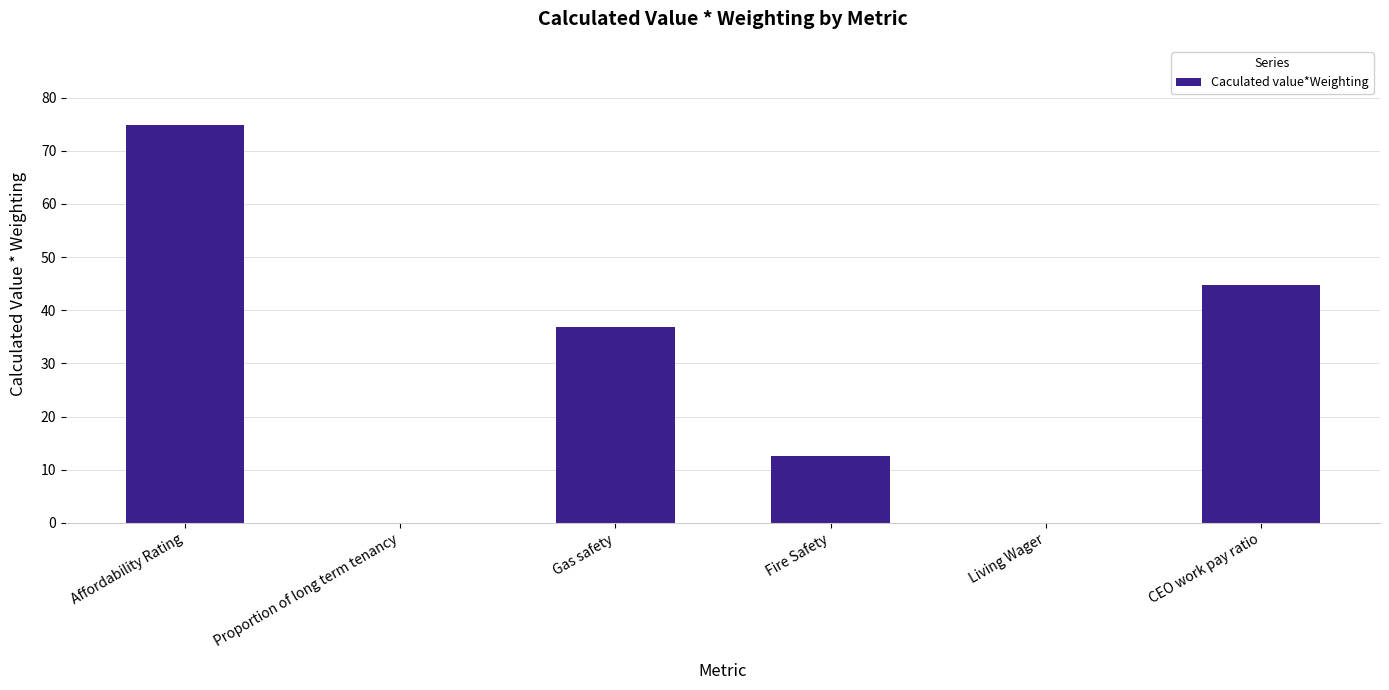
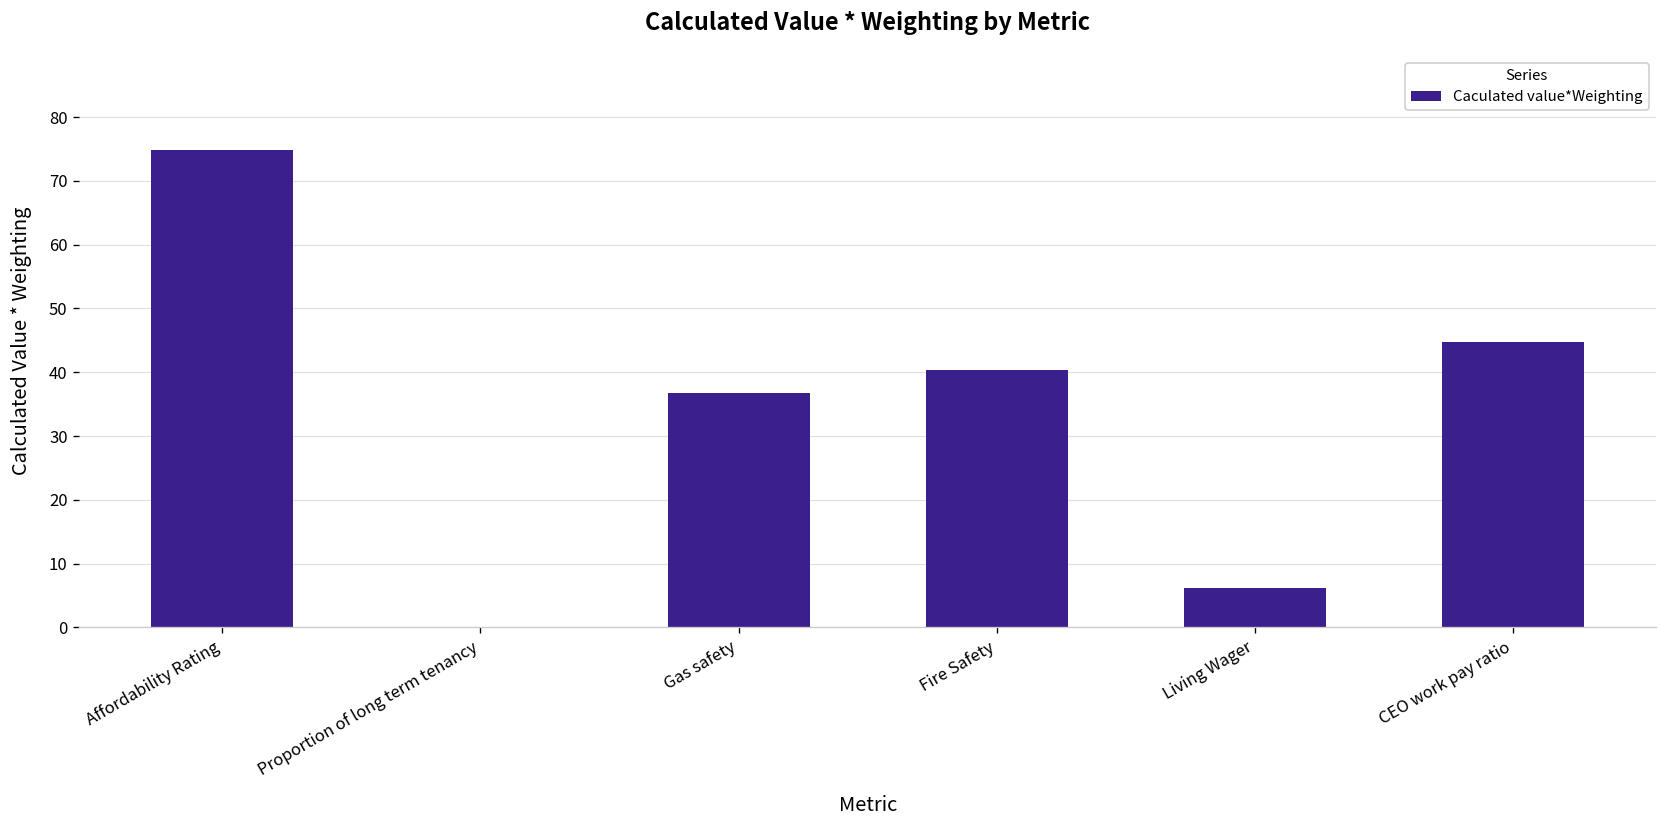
  {
    "Affordability Rating": 75,
    "Proportion of long term tenancy": 0,
    "Gas safety": 37,
-   "Fire Safety": 13,
-   "Living Wager": 0,
+   "Fire Safety": 40,
+   "Living Wager": 6,
    "CEO work pay ratio": 45
  }
